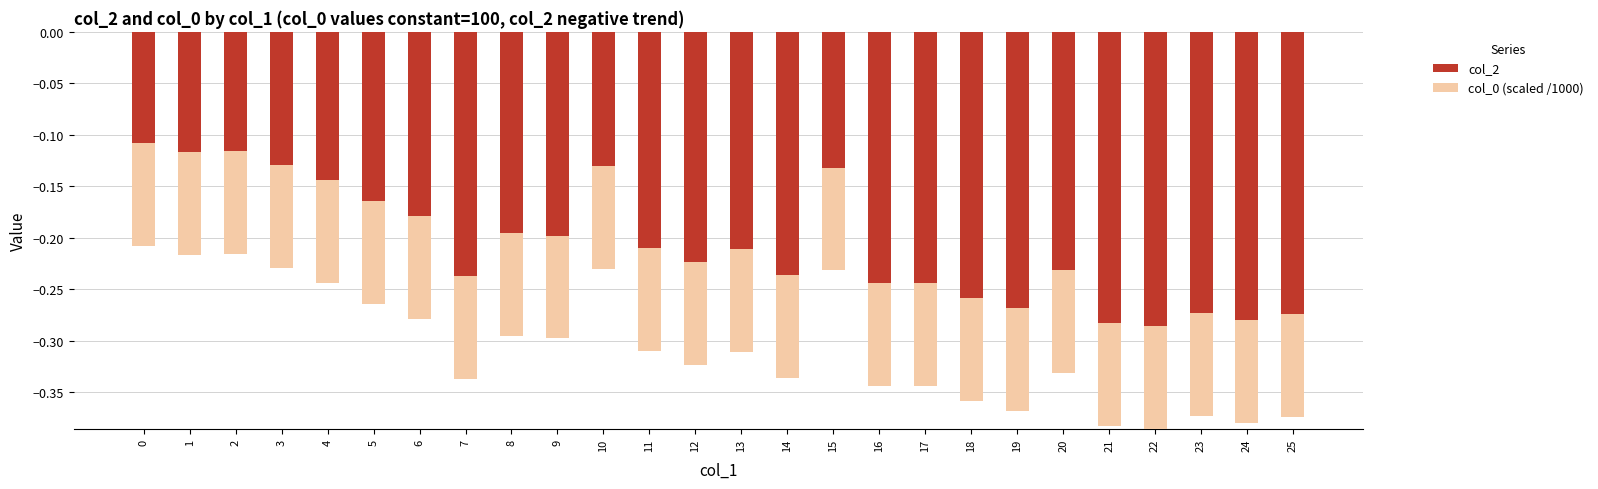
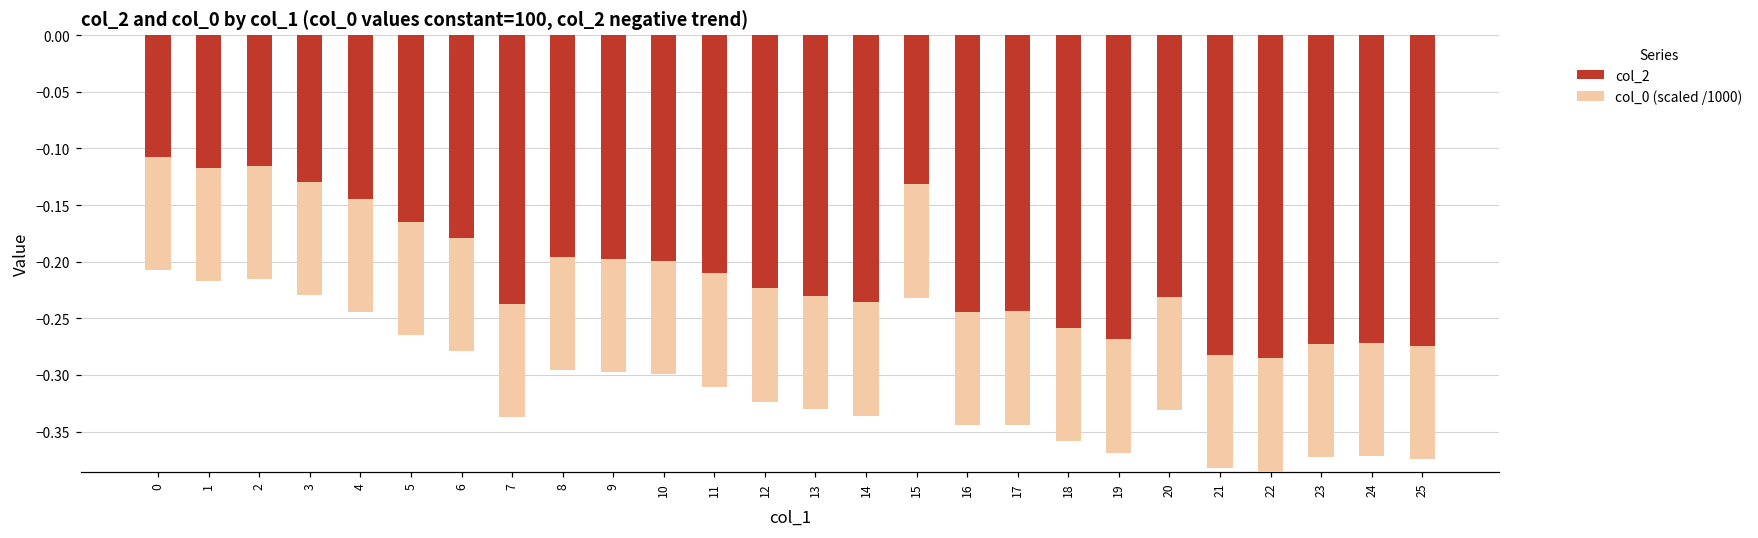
  {
    "col_2": {
      "0": -0.208,
      "1": -0.217,
      "2": -0.216,
      "3": -0.230,
      "4": -0.244,
      "5": -0.265,
      "6": -0.279,
      "7": -0.337,
      "8": -0.296,
      "9": -0.298,
-     "10": -0.231,
+     "10": -0.300,
      "11": -0.310,
      "12": -0.324,
-     "13": -0.311,
+     "13": -0.330,
      "14": -0.336,
      "15": -0.232,
      "16": -0.344,
      "17": -0.344,
      "18": -0.358,
      "19": -0.369,
      "20": -0.331,
      "21": -0.382,
      "22": -0.385,
      "23": -0.373,
-     "24": -0.380,
+     "24": -0.372,
      "25": -0.374
    }
  }
